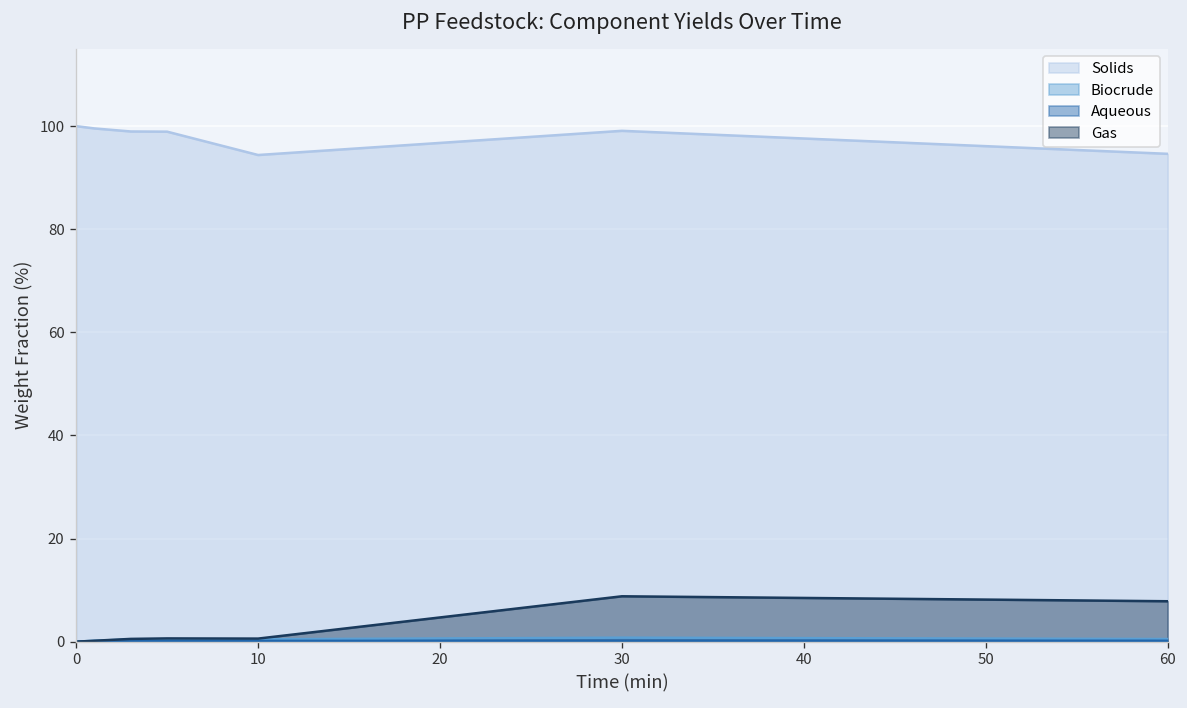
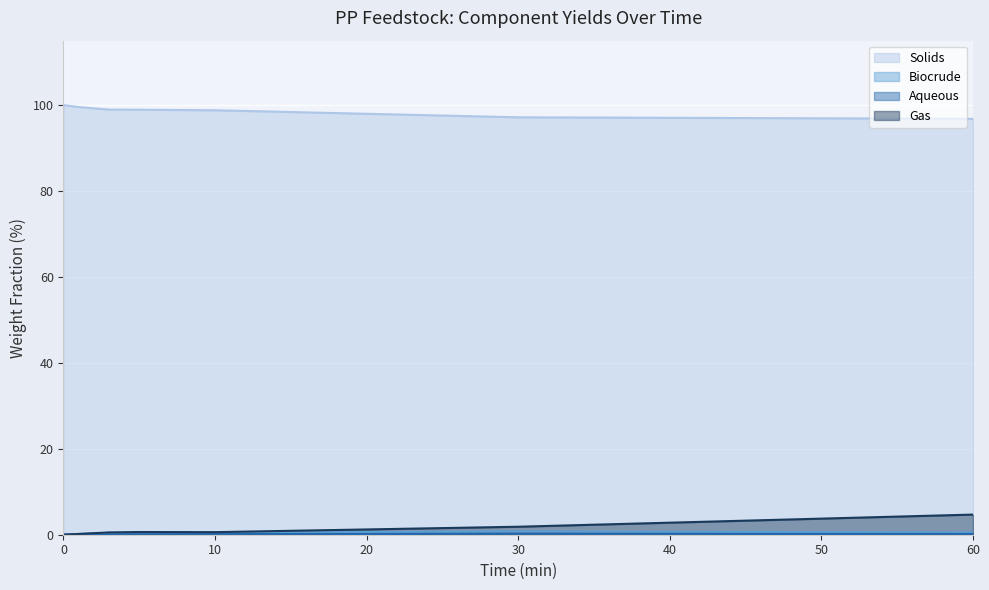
  {
    "Solids": {
      "0": 100,
-     "10": 94,
-     "30": 99,
-     "60": 95
+     "10": 99,
+     "30": 97,
+     "60": 97
    },
    "Gas": {
-     "30": 9,
-     "60": 8
+     "30": 2,
+     "60": 5
    }
  }
